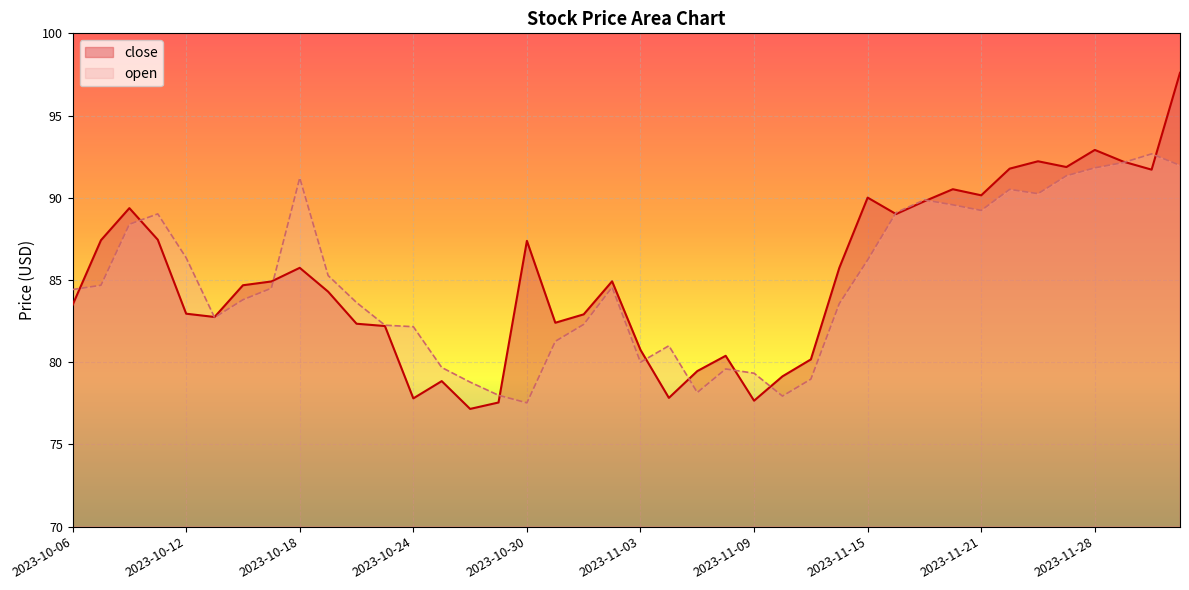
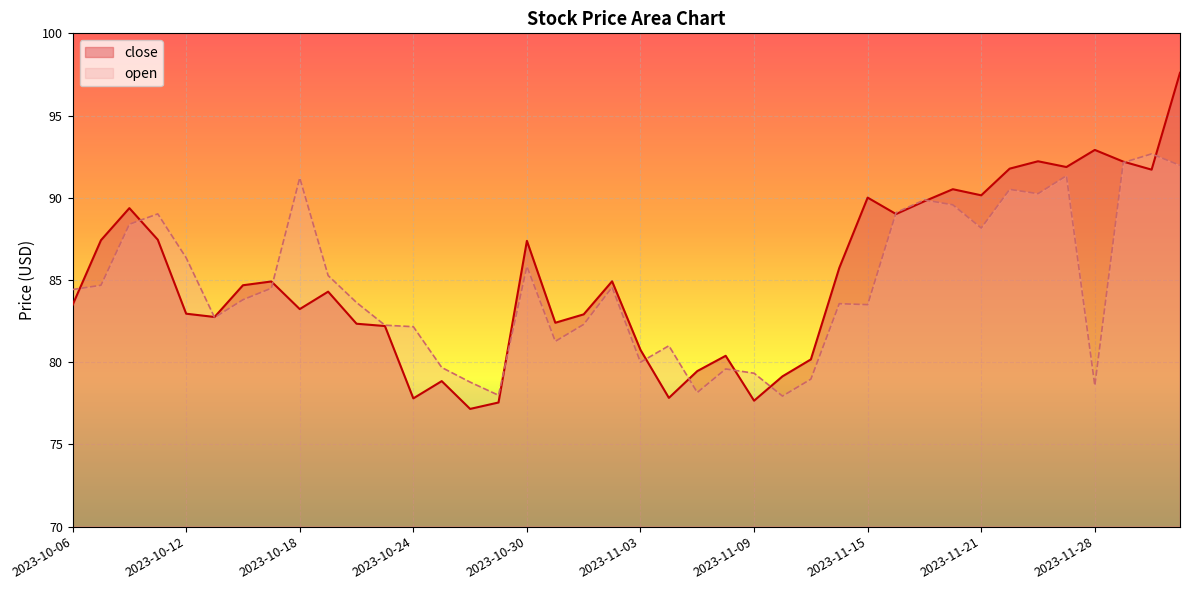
  {
    "close": {
      "2023-10-06": 83.5,
      "2023-10-12": 83.0,
-     "2023-10-18": 85.7,
+     "2023-10-18": 83.2,
      "2023-10-24": 77.8,
      "2023-10-30": 87.4,
      "2023-11-03": 80.8,
      "2023-11-09": 77.7,
      "2023-11-15": 90.0,
      "2023-11-21": 90.2,
      "2023-11-28": 92.9
    },
    "open": {
      "2023-10-06": 84.4,
      "2023-10-12": 86.4,
      "2023-10-18": 91.2,
      "2023-10-24": 82.2,
-     "2023-10-30": 77.5,
+     "2023-10-30": 85.8,
      "2023-11-03": 80.0,
      "2023-11-09": 79.3,
-     "2023-11-15": 86.2,
-     "2023-11-21": 89.2,
-     "2023-11-28": 91.8
+     "2023-11-15": 83.5,
+     "2023-11-21": 88.2,
+     "2023-11-28": 78.6
    }
  }
